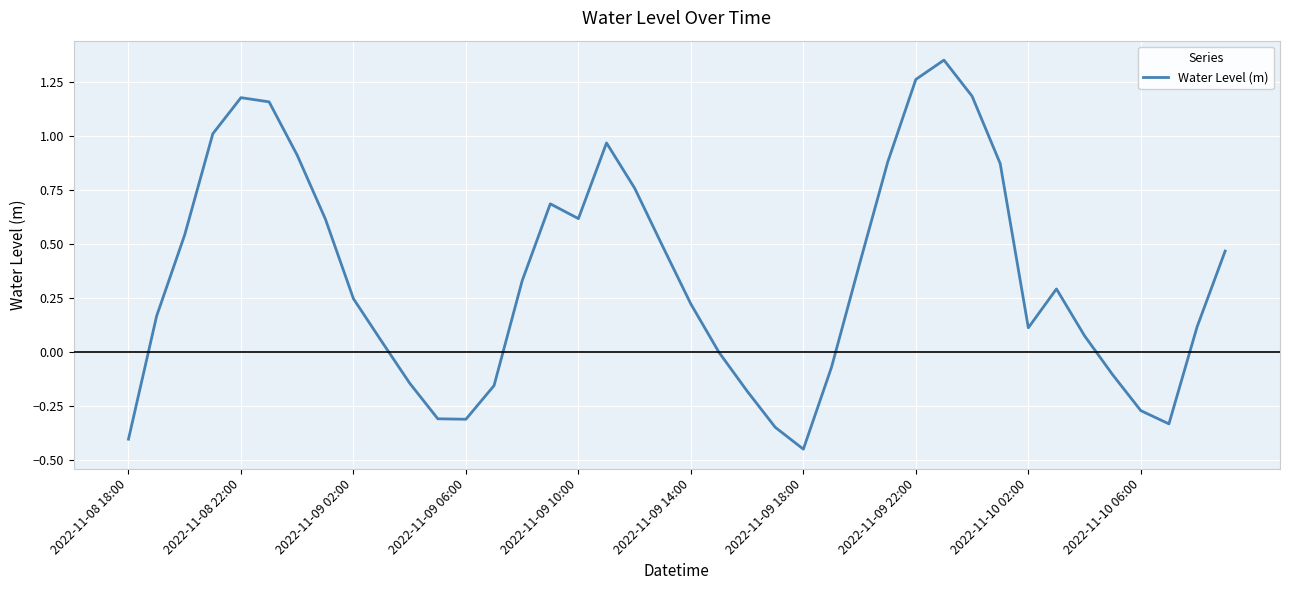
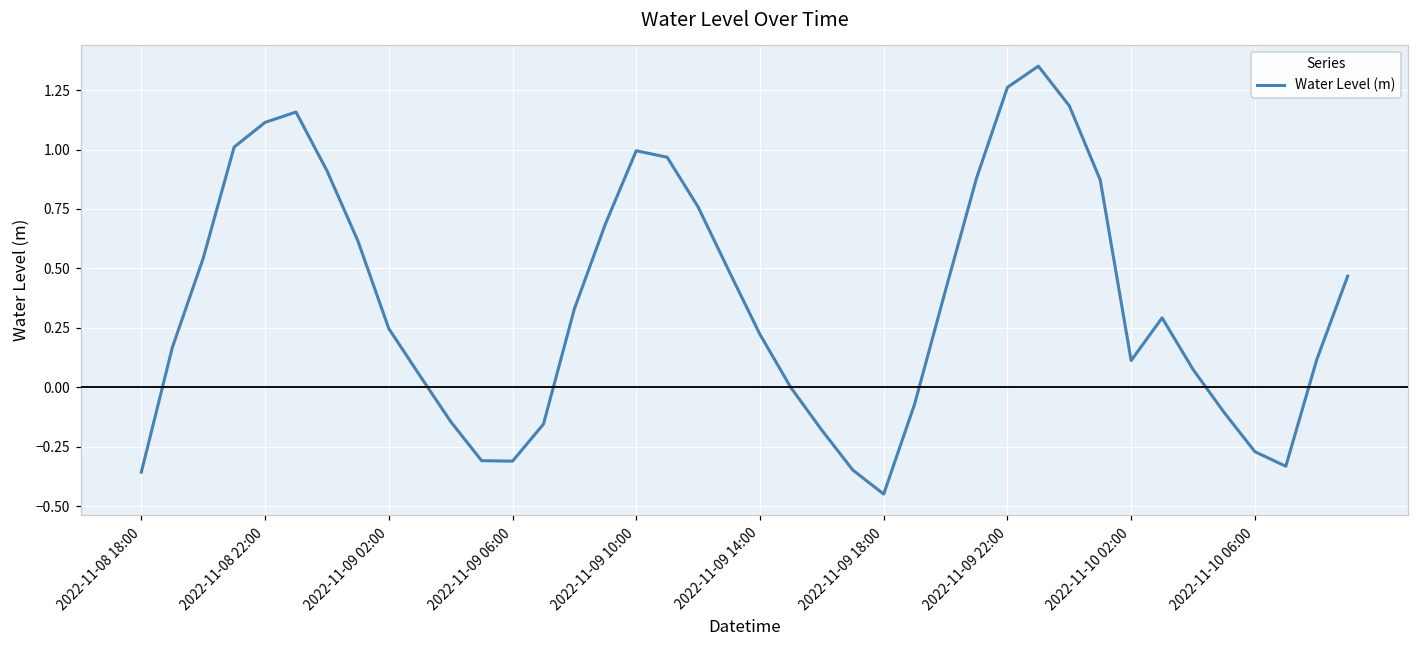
  {
-   "2022-11-08 18:00": -0.40,
-   "2022-11-08 22:00": 1.18,
+   "2022-11-08 18:00": -0.36,
+   "2022-11-08 22:00": 1.11,
    "2022-11-09 02:00": 0.25,
    "2022-11-09 06:00": -0.31,
-   "2022-11-09 10:00": 0.62,
+   "2022-11-09 10:00": 0.99,
    "2022-11-09 14:00": 0.22,
    "2022-11-09 18:00": -0.45,
    "2022-11-09 22:00": 1.26,
    "2022-11-10 02:00": 0.11,
    "2022-11-10 06:00": -0.27
  }
